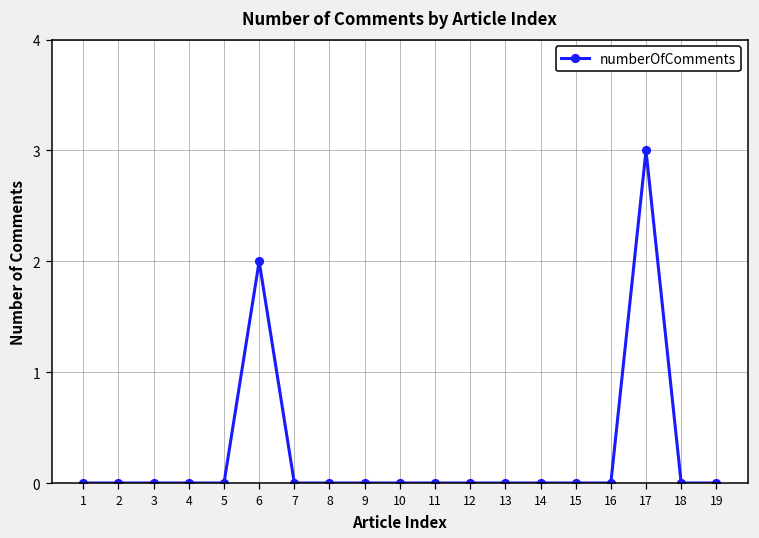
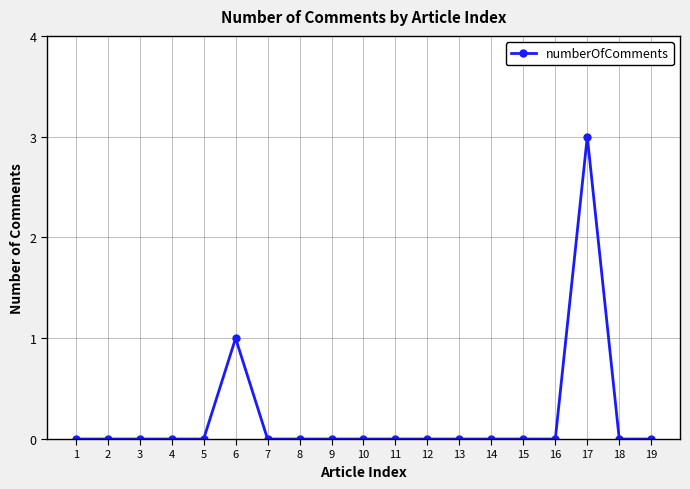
  {
    "1": 0,
    "2": 0,
    "3": 0,
    "4": 0,
    "5": 0,
-   "6": 2,
+   "6": 1,
    "7": 0,
    "8": 0,
    "9": 0,
    "10": 0,
    "11": 0,
    "12": 0,
    "13": 0,
    "14": 0,
    "15": 0,
    "16": 0,
    "17": 3,
    "18": 0,
    "19": 0
  }
